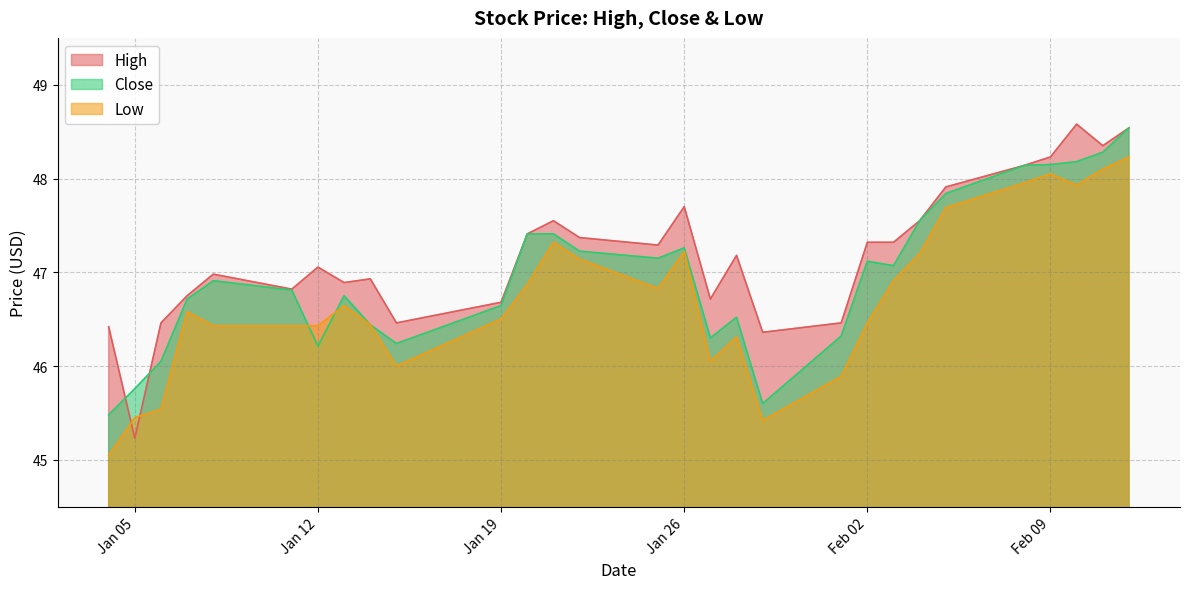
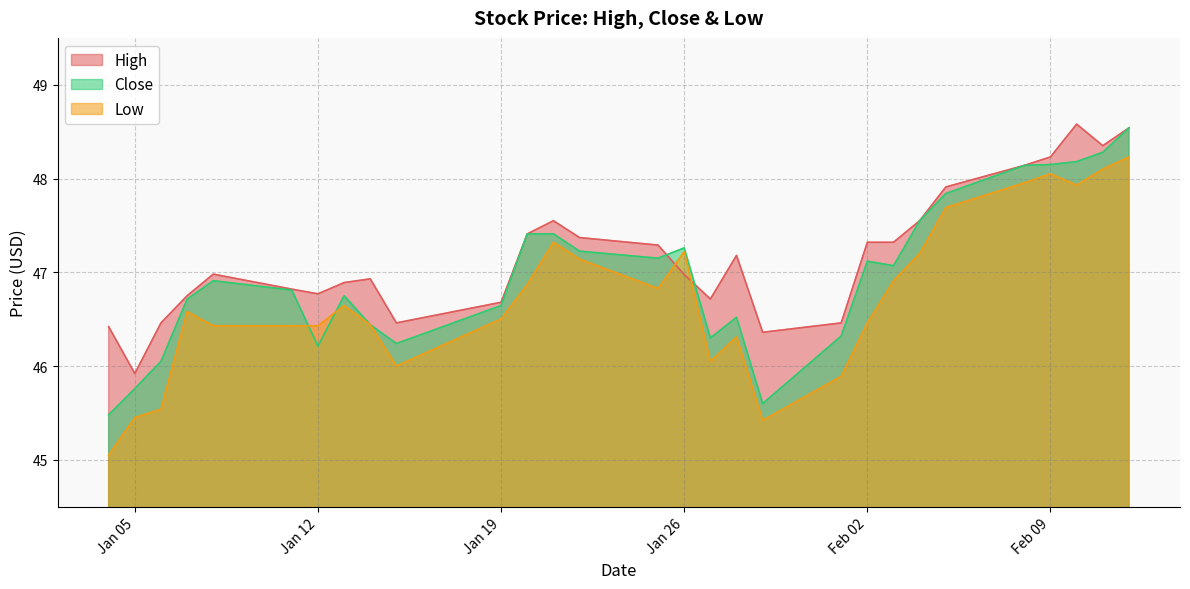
  {
    "High": {
-     "Jan 05": 45.2,
-     "Jan 12": 47.1,
+     "Jan 05": 45.9,
+     "Jan 12": 46.8,
      "Jan 19": 46.7,
-     "Jan 26": 47.7,
+     "Jan 26": 47.0,
      "Feb 02": 47.3,
      "Feb 09": 48.2
    },
    "Close": {
      "Jan 05": 45.8,
      "Jan 12": 46.2,
      "Jan 19": 46.6,
      "Jan 26": 47.3,
      "Feb 02": 47.1,
      "Feb 09": 48.1
    },
    "Low": {
      "Jan 05": 45.5,
      "Jan 12": 46.4,
      "Jan 19": 46.5,
      "Jan 26": 47.2,
      "Feb 02": 46.5,
      "Feb 09": 48.0
    }
  }
